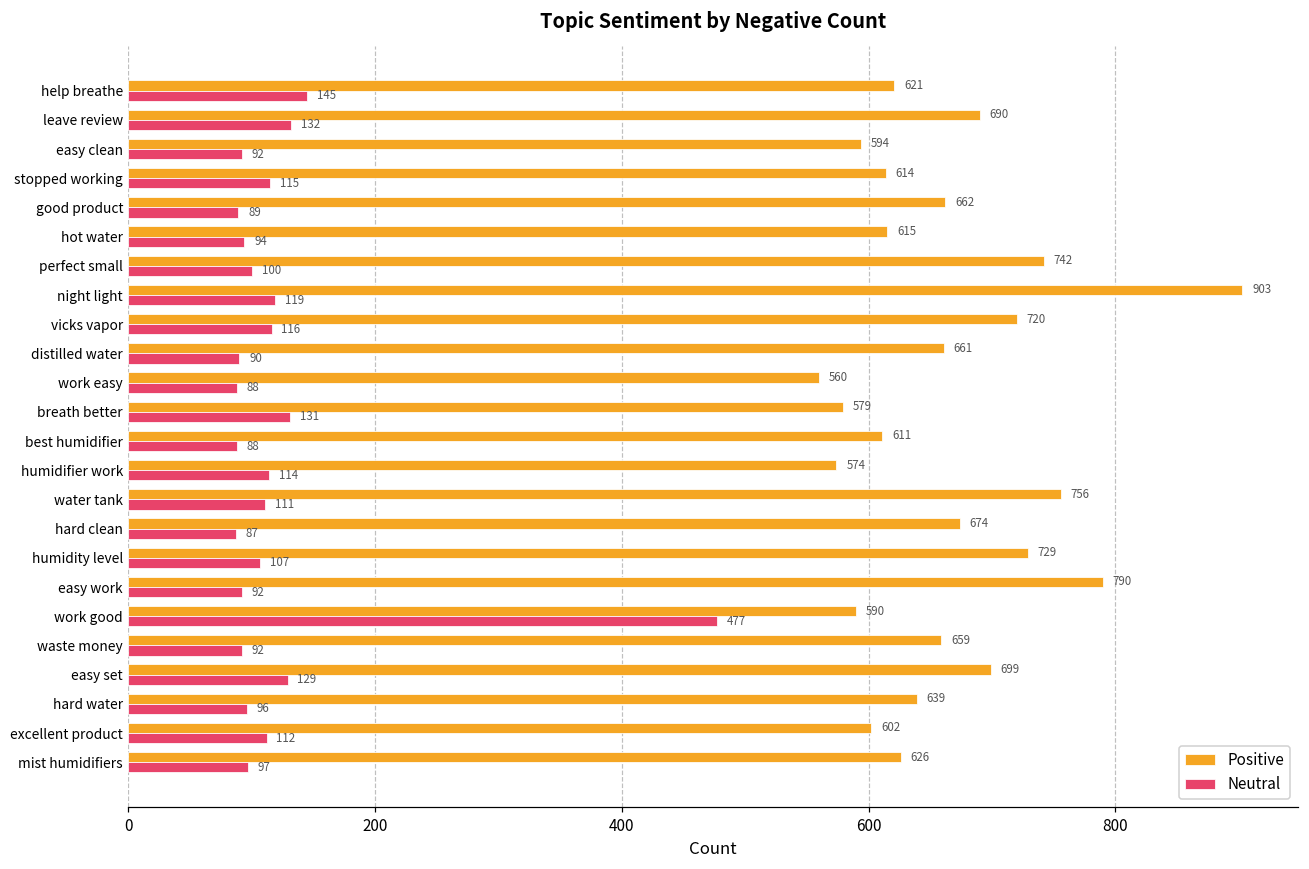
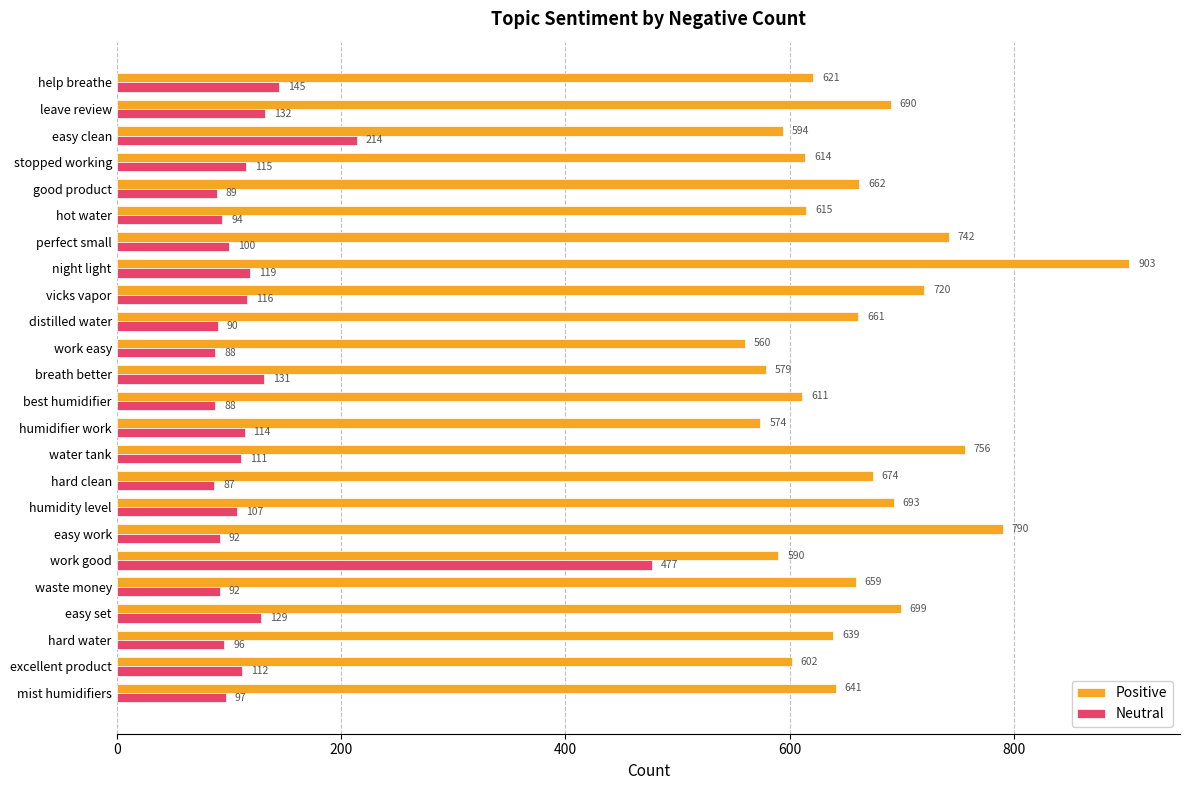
  {
    "Positive": {
      "help breathe": 621,
      "leave review": 690,
      "easy clean": 594,
      "stopped working": 614,
      "good product": 662,
      "hot water": 615,
      "perfect small": 742,
      "night light": 903,
      "vicks vapor": 720,
      "distilled water": 661,
      "work easy": 560,
      "breath better": 579,
      "best humidifier": 611,
      "humidifier work": 574,
      "water tank": 756,
      "hard clean": 674,
-     "humidity level": 729,
+     "humidity level": 693,
      "easy work": 790,
      "work good": 590,
      "waste money": 659,
      "easy set": 699,
      "hard water": 639,
      "excellent product": 602,
-     "mist humidifiers": 626
+     "mist humidifiers": 641
    },
    "Neutral": {
      "help breathe": 145,
      "leave review": 132,
-     "easy clean": 92,
+     "easy clean": 214,
      "stopped working": 115,
      "good product": 89,
      "hot water": 94,
      "perfect small": 100,
      "night light": 119,
      "vicks vapor": 116,
      "distilled water": 90,
      "work easy": 88,
      "breath better": 131,
      "best humidifier": 88,
      "humidifier work": 114,
      "water tank": 111,
      "hard clean": 87,
      "humidity level": 107,
      "easy work": 92,
      "work good": 477,
      "waste money": 92,
      "easy set": 129,
      "hard water": 96,
      "excellent product": 112,
      "mist humidifiers": 97
    }
  }
